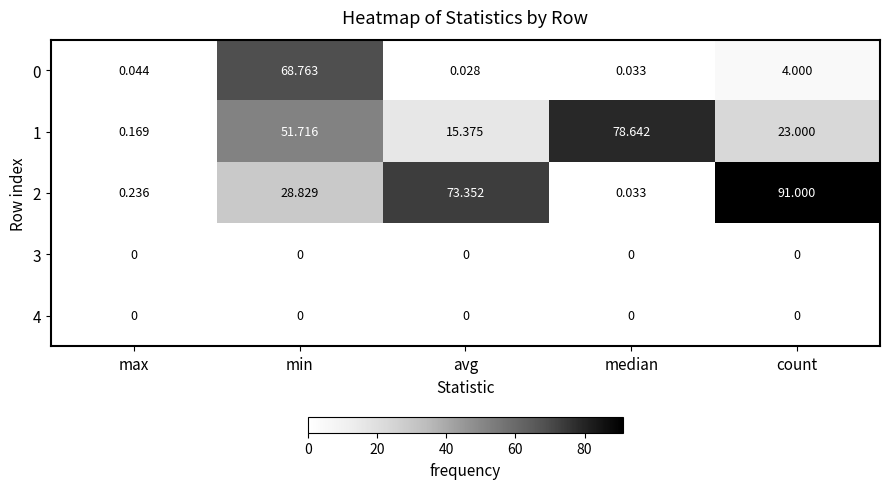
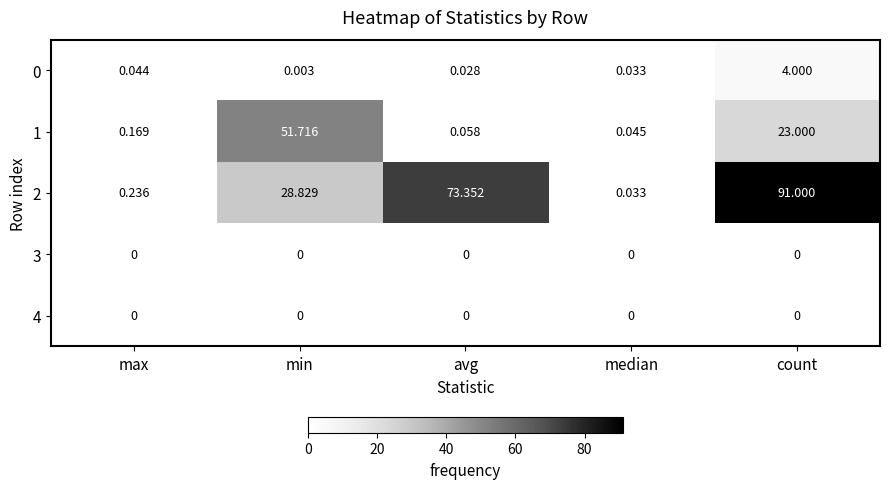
  {
    "0": {
      "max": 0.044,
-     "min": 68.763,
+     "min": 0.003,
      "avg": 0.028,
      "median": 0.033,
      "count": 4.000
    },
    "1": {
      "max": 0.169,
      "min": 51.716,
-     "avg": 15.375,
-     "median": 78.642,
+     "avg": 0.058,
+     "median": 0.045,
      "count": 23.000
    },
    "2": {
      "max": 0.236,
      "min": 28.829,
      "avg": 73.352,
      "median": 0.033,
      "count": 91.000
    },
    "3": {
      "max": 0,
      "min": 0,
      "avg": 0,
      "median": 0,
      "count": 0
    },
    "4": {
      "max": 0,
      "min": 0,
      "avg": 0,
      "median": 0,
      "count": 0
    }
  }
